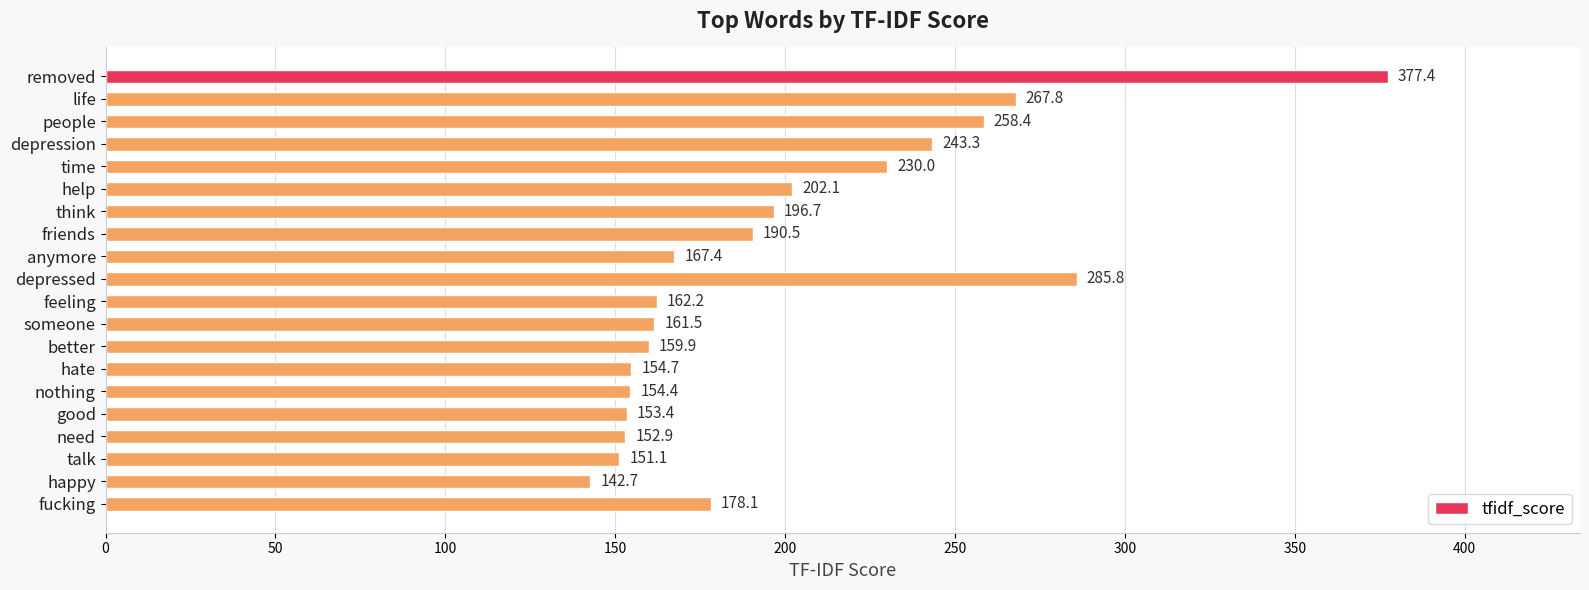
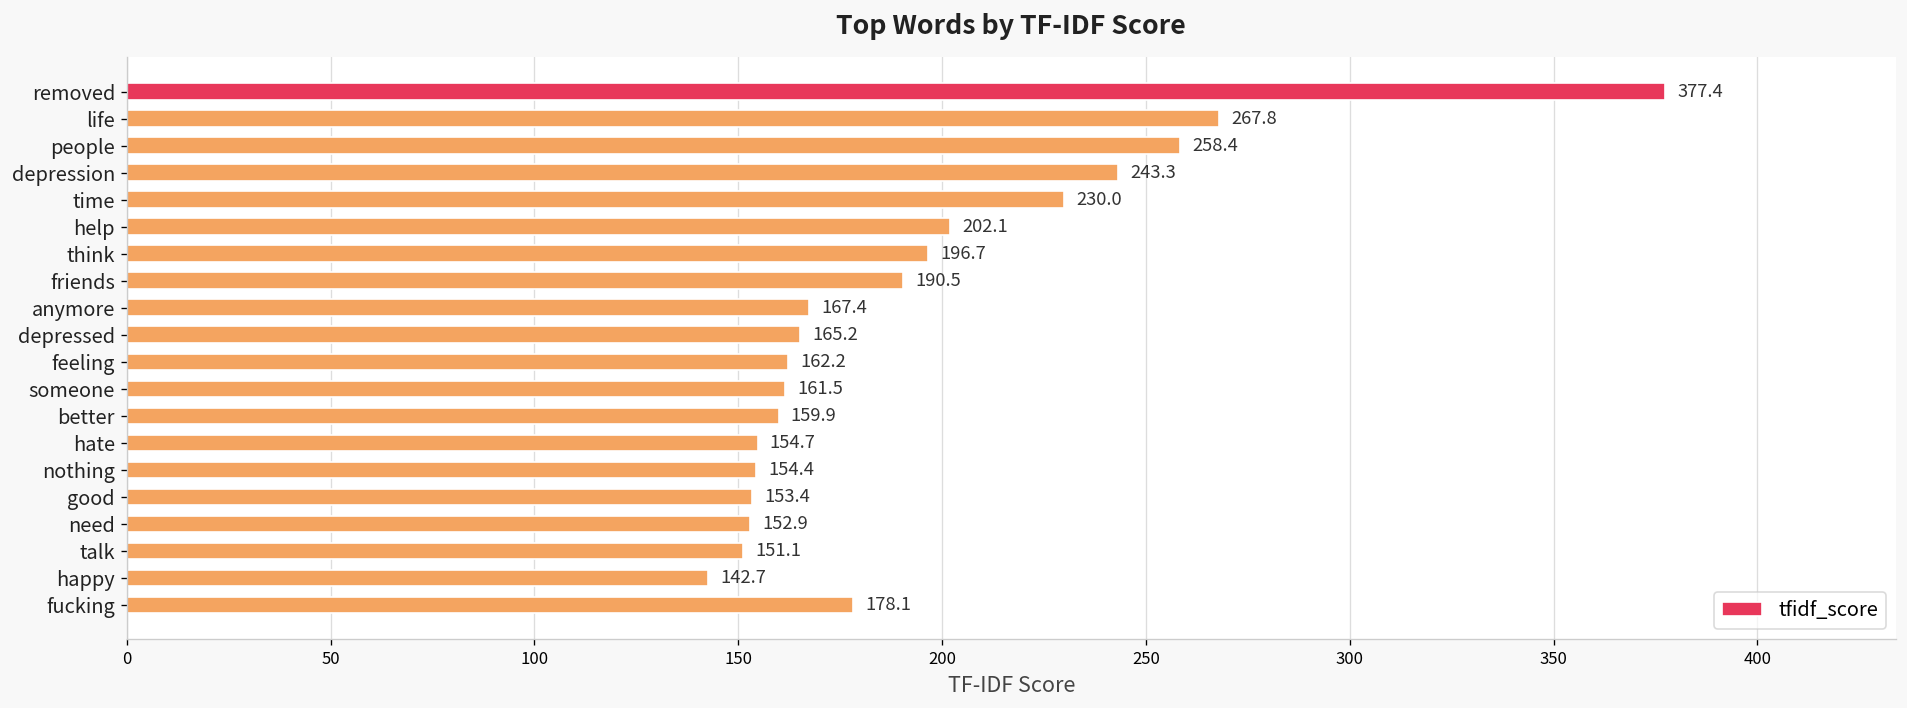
  {
    "removed": 377.4,
    "life": 267.8,
    "people": 258.4,
    "depression": 243.3,
    "time": 230.0,
    "help": 202.1,
    "think": 196.7,
    "friends": 190.5,
    "anymore": 167.4,
-   "depressed": 285.8,
+   "depressed": 165.2,
    "feeling": 162.2,
    "someone": 161.5,
    "better": 159.9,
    "hate": 154.7,
    "nothing": 154.4,
    "good": 153.4,
    "need": 152.9,
    "talk": 151.1,
    "happy": 142.7,
    "fucking": 178.1
  }
